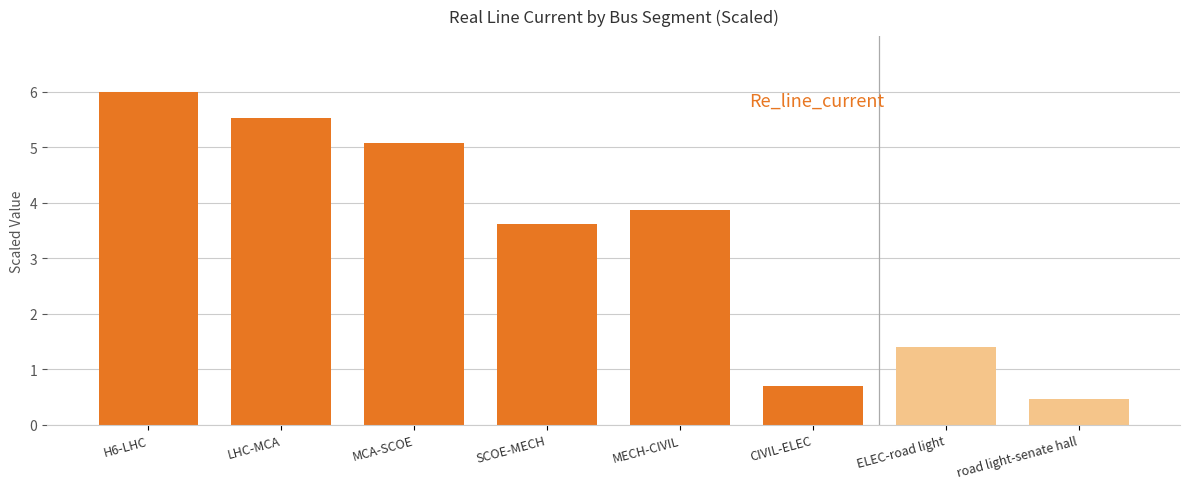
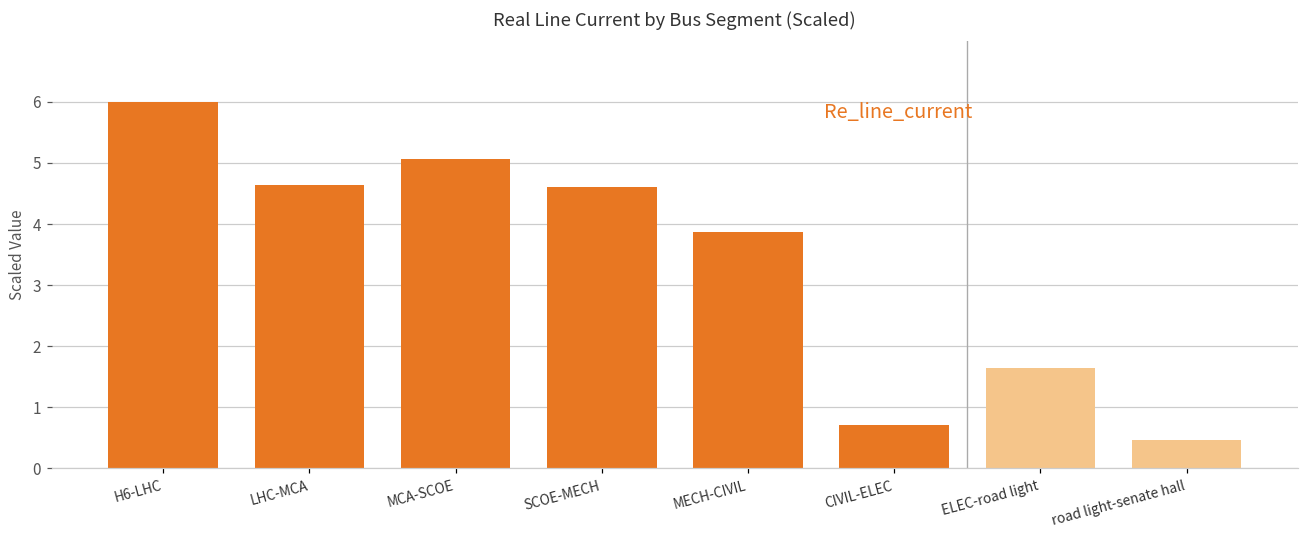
  {
    "H6-LHC": 6.0,
-   "LHC-MCA": 5.5,
+   "LHC-MCA": 4.6,
    "MCA-SCOE": 5.1,
-   "SCOE-MECH": 3.6,
+   "SCOE-MECH": 4.6,
    "MECH-CIVIL": 3.9,
    "CIVIL-ELEC": 0.7,
-   "ELEC-road light": 1.4,
+   "ELEC-road light": 1.6,
    "road light-senate hall": 0.5
  }
